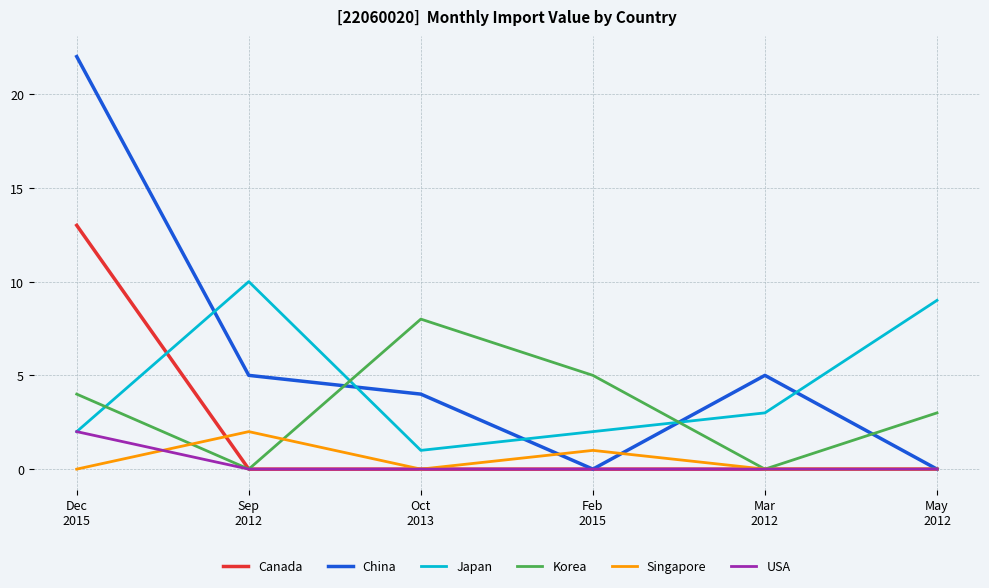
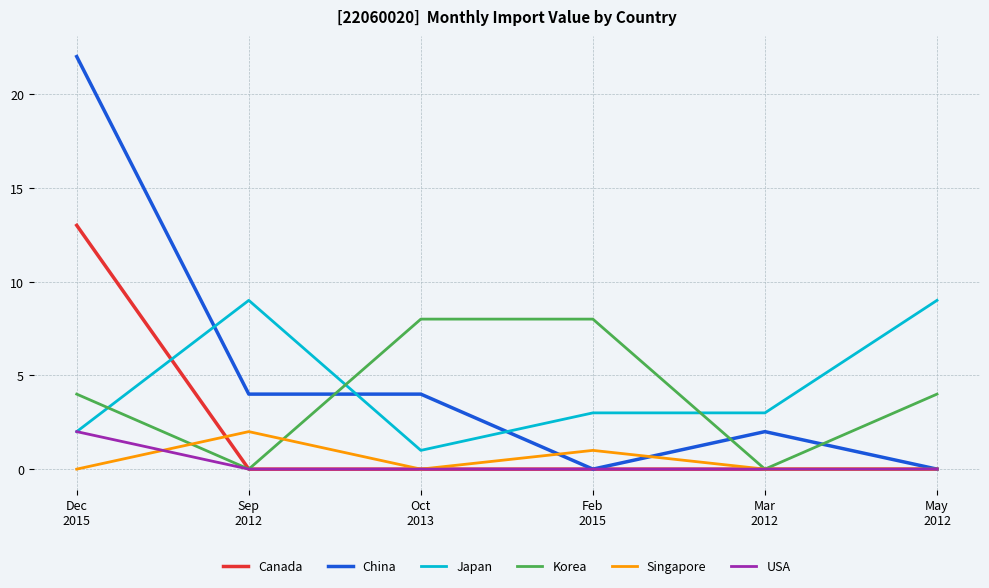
  {
    "Canada": {
      "Dec 2015": 13
    },
    "China": {
      "Dec 2015": 22,
-     "Sep 2012": 5,
+     "Sep 2012": 4,
      "Oct 2013": 4,
-     "Mar 2012": 5
+     "Mar 2012": 2
    },
    "Japan": {
-     "Sep 2012": 10,
+     "Sep 2012": 9,
      "Oct 2013": 1,
-     "Feb 2015": 2,
+     "Feb 2015": 3,
      "Mar 2012": 3,
      "May 2012": 9
    },
    "Korea": {
      "Dec 2015": 4,
      "Oct 2013": 8,
-     "Feb 2015": 5,
-     "May 2012": 3
+     "Feb 2015": 8,
+     "May 2012": 4
    },
    "Singapore": {
      "Dec 2015": 0,
      "Sep 2012": 2,
      "Feb 2015": 1
    }
  }
